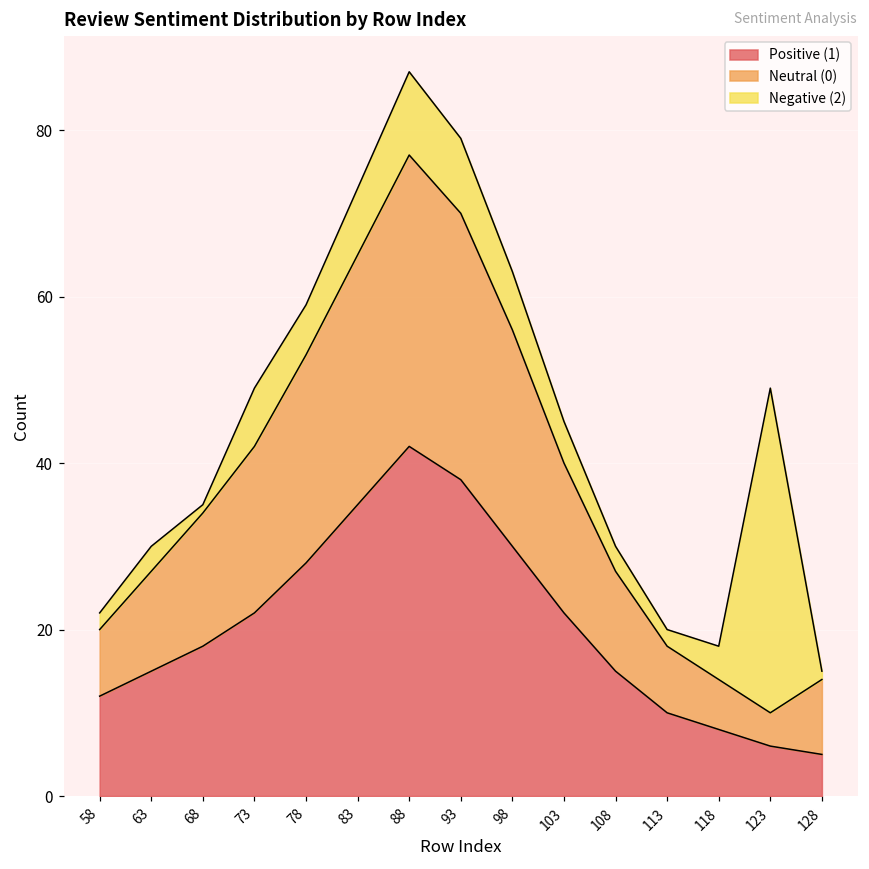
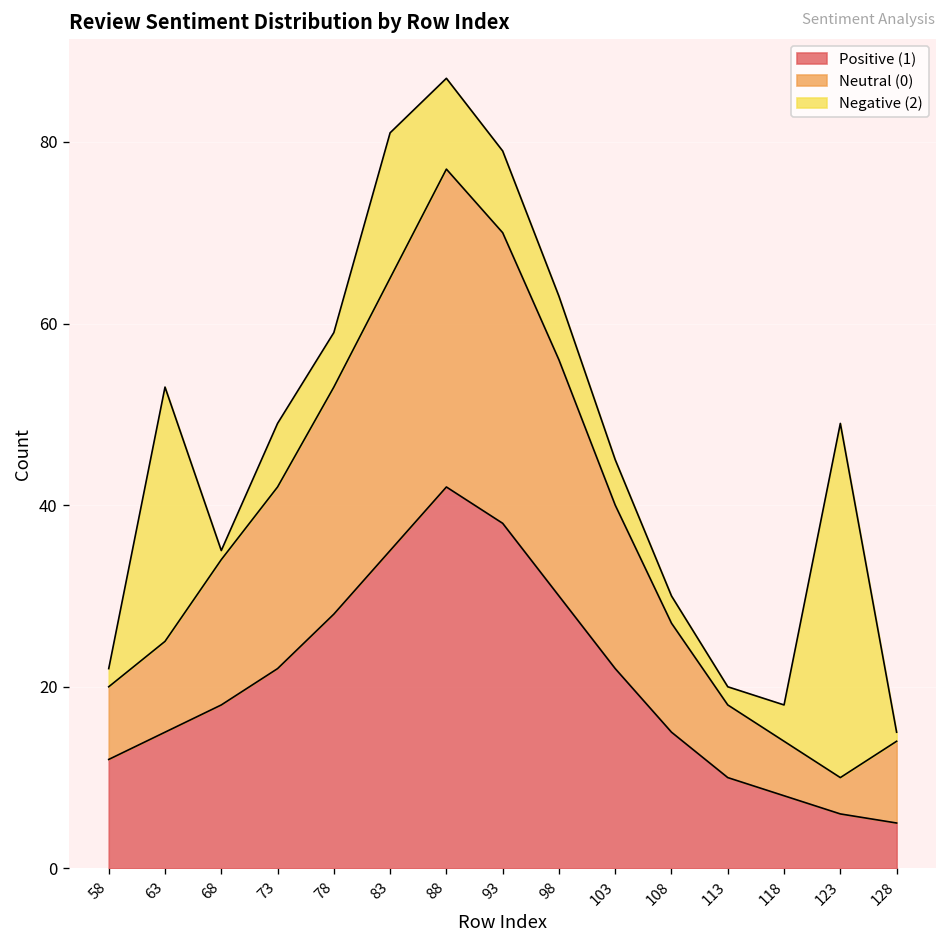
  {
    "Positive (1)": {
      "58": 12,
      "63": 15,
      "68": 18,
      "73": 22,
      "78": 28,
      "83": 35,
      "88": 42,
      "93": 38,
      "98": 30,
      "103": 22,
      "108": 15,
      "113": 10,
      "118": 8,
      "123": 6,
      "128": 5
    },
    "Neutral (0)": {
      "58": 8,
-     "63": 12,
+     "63": 10,
      "68": 16,
      "73": 20,
      "78": 25,
      "83": 30,
      "88": 35,
      "93": 32,
      "98": 26,
      "103": 18,
      "108": 12,
      "113": 8,
      "118": 6,
      "123": 4,
      "128": 9
    },
    "Negative (2)": {
      "58": 2,
-     "63": 3,
+     "63": 28,
      "68": 1,
      "73": 7,
      "78": 6,
-     "83": 8,
+     "83": 16,
      "88": 10,
      "93": 9,
      "98": 7,
      "103": 5,
      "108": 3,
      "113": 2,
      "118": 4,
      "123": 39,
      "128": 1
    }
  }
